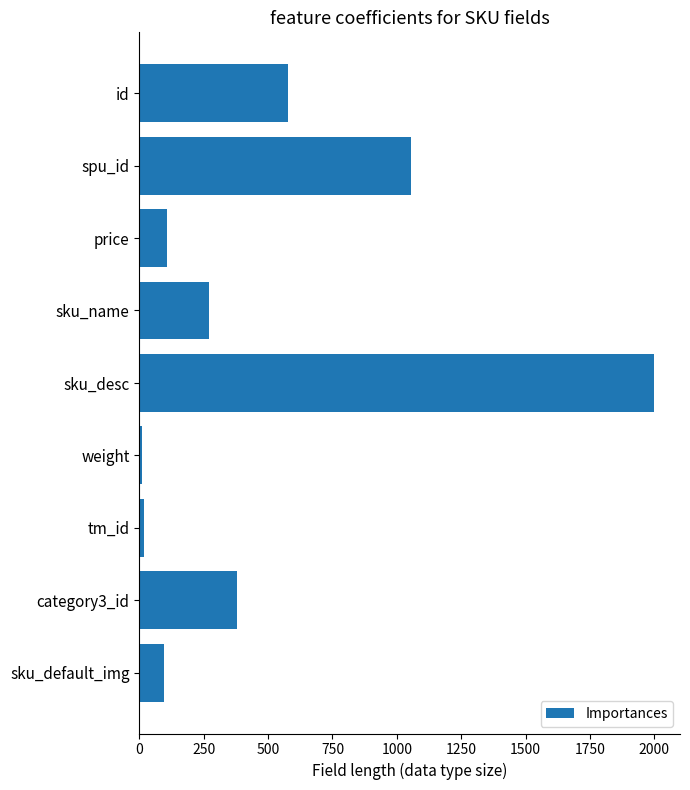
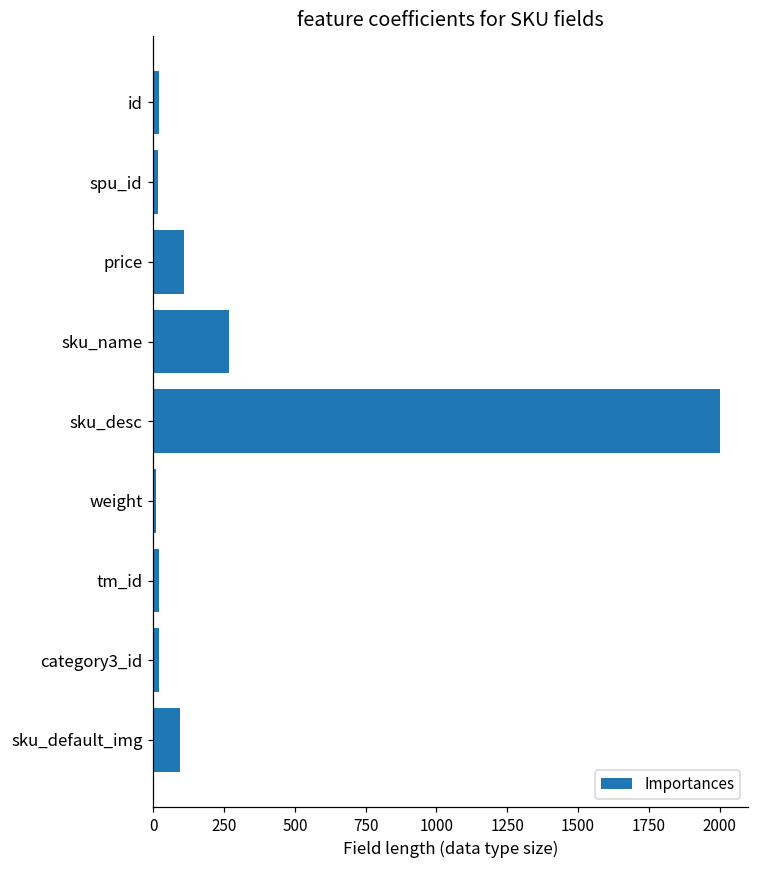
  {
-   "id": 580,
-   "spu_id": 1060,
+   "id": 20,
+   "spu_id": 20,
    "price": 110,
    "sku_name": 270,
    "sku_desc": 2000,
    "weight": 10,
    "tm_id": 20,
-   "category3_id": 380,
+   "category3_id": 20,
    "sku_default_img": 90
  }
